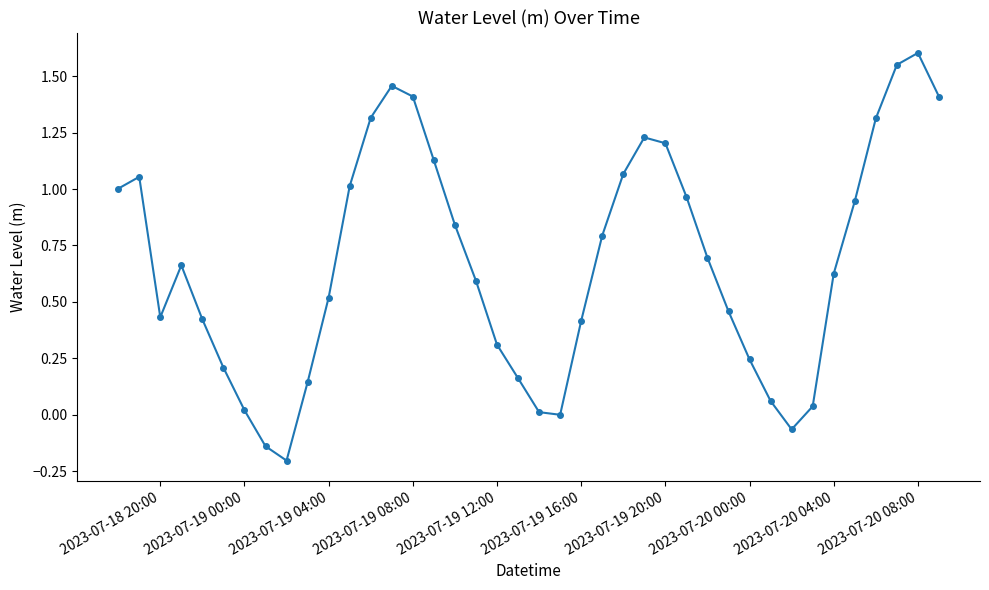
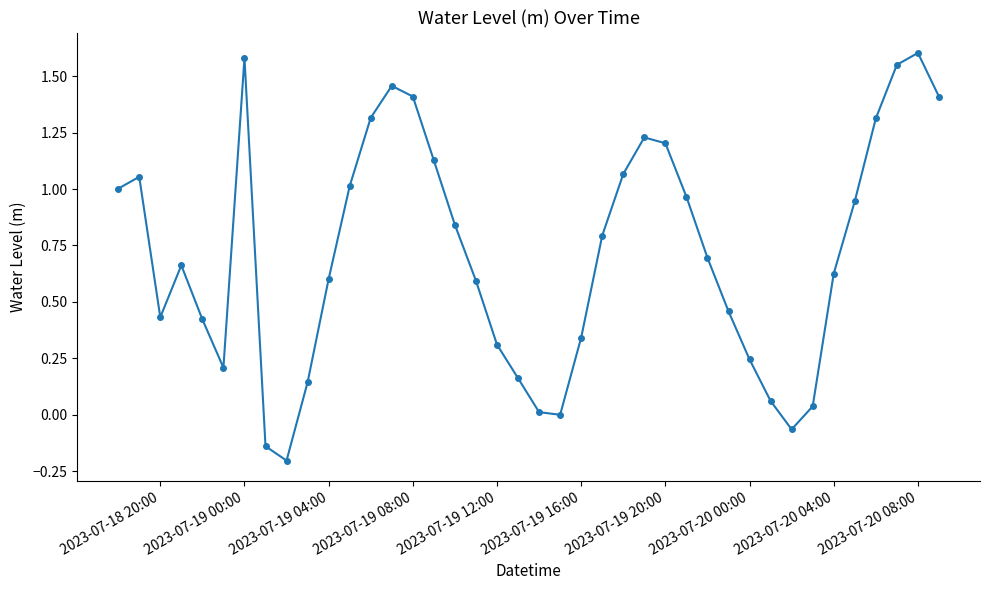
  {
    "2023-07-18 20:00": 0.43,
-   "2023-07-19 00:00": 0.02,
-   "2023-07-19 04:00": 0.52,
+   "2023-07-19 00:00": 1.58,
+   "2023-07-19 04:00": 0.60,
    "2023-07-19 08:00": 1.41,
    "2023-07-19 12:00": 0.31,
-   "2023-07-19 16:00": 0.42,
+   "2023-07-19 16:00": 0.34,
    "2023-07-19 20:00": 1.20,
    "2023-07-20 00:00": 0.24,
    "2023-07-20 04:00": 0.63,
    "2023-07-20 08:00": 1.60
  }
